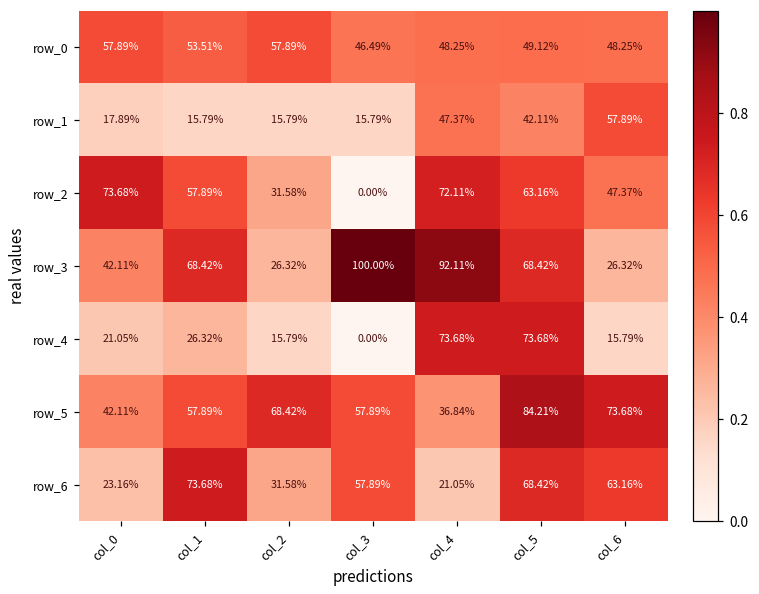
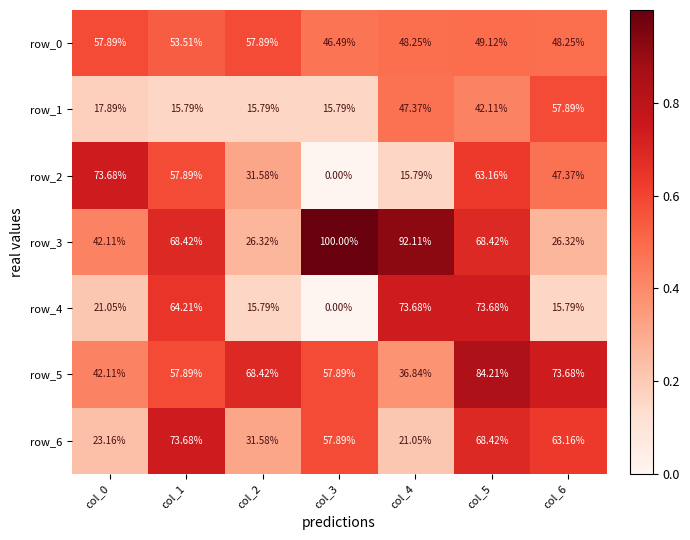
  {
    "row_0": {
      "col_0": "57.89%",
      "col_1": "53.51%",
      "col_2": "57.89%",
      "col_3": "46.49%",
      "col_4": "48.25%",
      "col_5": "49.12%",
      "col_6": "48.25%"
    },
    "row_1": {
      "col_0": "17.89%",
      "col_1": "15.79%",
      "col_2": "15.79%",
      "col_3": "15.79%",
      "col_4": "47.37%",
      "col_5": "42.11%",
      "col_6": "57.89%"
    },
    "row_2": {
      "col_0": "73.68%",
      "col_1": "57.89%",
      "col_2": "31.58%",
      "col_3": "0.00%",
-     "col_4": "72.11%",
+     "col_4": "15.79%",
      "col_5": "63.16%",
      "col_6": "47.37%"
    },
    "row_3": {
      "col_0": "42.11%",
      "col_1": "68.42%",
      "col_2": "26.32%",
      "col_3": "100.00%",
      "col_4": "92.11%",
      "col_5": "68.42%",
      "col_6": "26.32%"
    },
    "row_4": {
      "col_0": "21.05%",
-     "col_1": "26.32%",
+     "col_1": "64.21%",
      "col_2": "15.79%",
      "col_3": "0.00%",
      "col_4": "73.68%",
      "col_5": "73.68%",
      "col_6": "15.79%"
    },
    "row_5": {
      "col_0": "42.11%",
      "col_1": "57.89%",
      "col_2": "68.42%",
      "col_3": "57.89%",
      "col_4": "36.84%",
      "col_5": "84.21%",
      "col_6": "73.68%"
    },
    "row_6": {
      "col_0": "23.16%",
      "col_1": "73.68%",
      "col_2": "31.58%",
      "col_3": "57.89%",
      "col_4": "21.05%",
      "col_5": "68.42%",
      "col_6": "63.16%"
    }
  }
